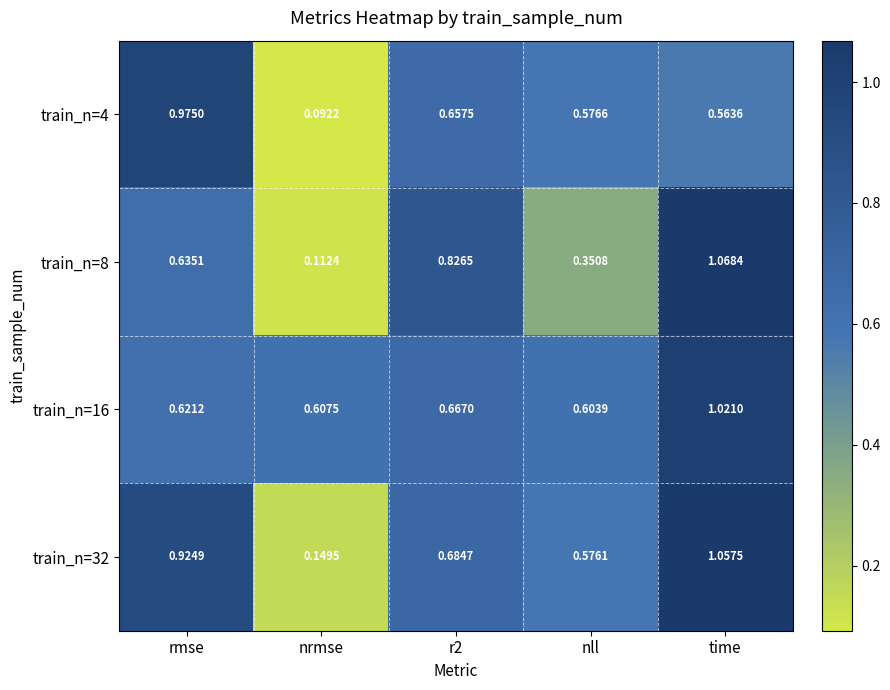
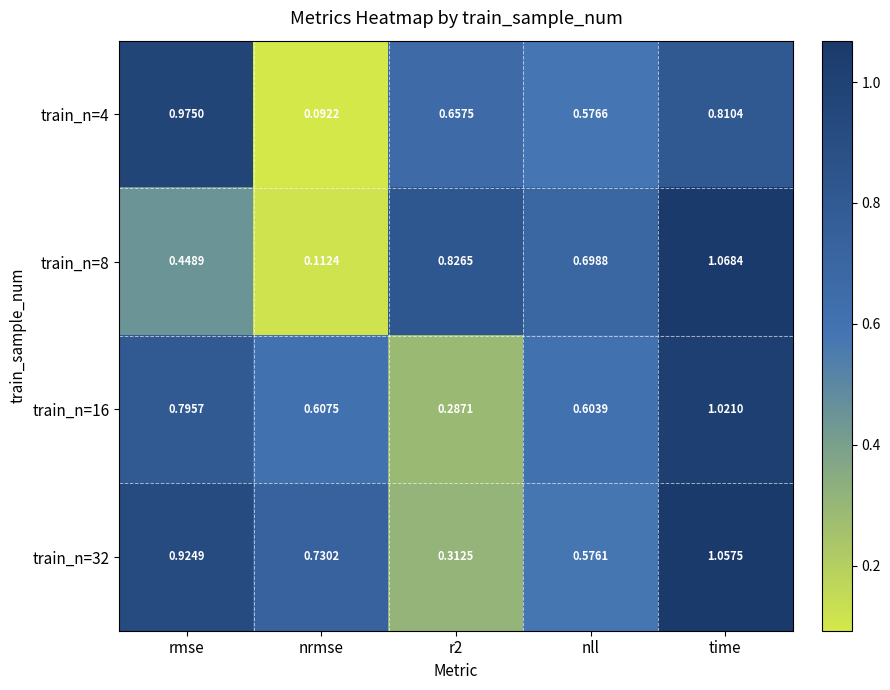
  {
    "train_n=4": {
      "rmse": 0.9750,
      "nrmse": 0.0922,
      "r2": 0.6575,
      "nll": 0.5766,
-     "time": 0.5636
+     "time": 0.8104
    },
    "train_n=8": {
-     "rmse": 0.6351,
+     "rmse": 0.4489,
      "nrmse": 0.1124,
      "r2": 0.8265,
-     "nll": 0.3508,
+     "nll": 0.6988,
      "time": 1.0684
    },
    "train_n=16": {
-     "rmse": 0.6212,
+     "rmse": 0.7957,
      "nrmse": 0.6075,
-     "r2": 0.6670,
+     "r2": 0.2871,
      "nll": 0.6039,
      "time": 1.0210
    },
    "train_n=32": {
      "rmse": 0.9249,
-     "nrmse": 0.1495,
-     "r2": 0.6847,
+     "nrmse": 0.7302,
+     "r2": 0.3125,
      "nll": 0.5761,
      "time": 1.0575
    }
  }
